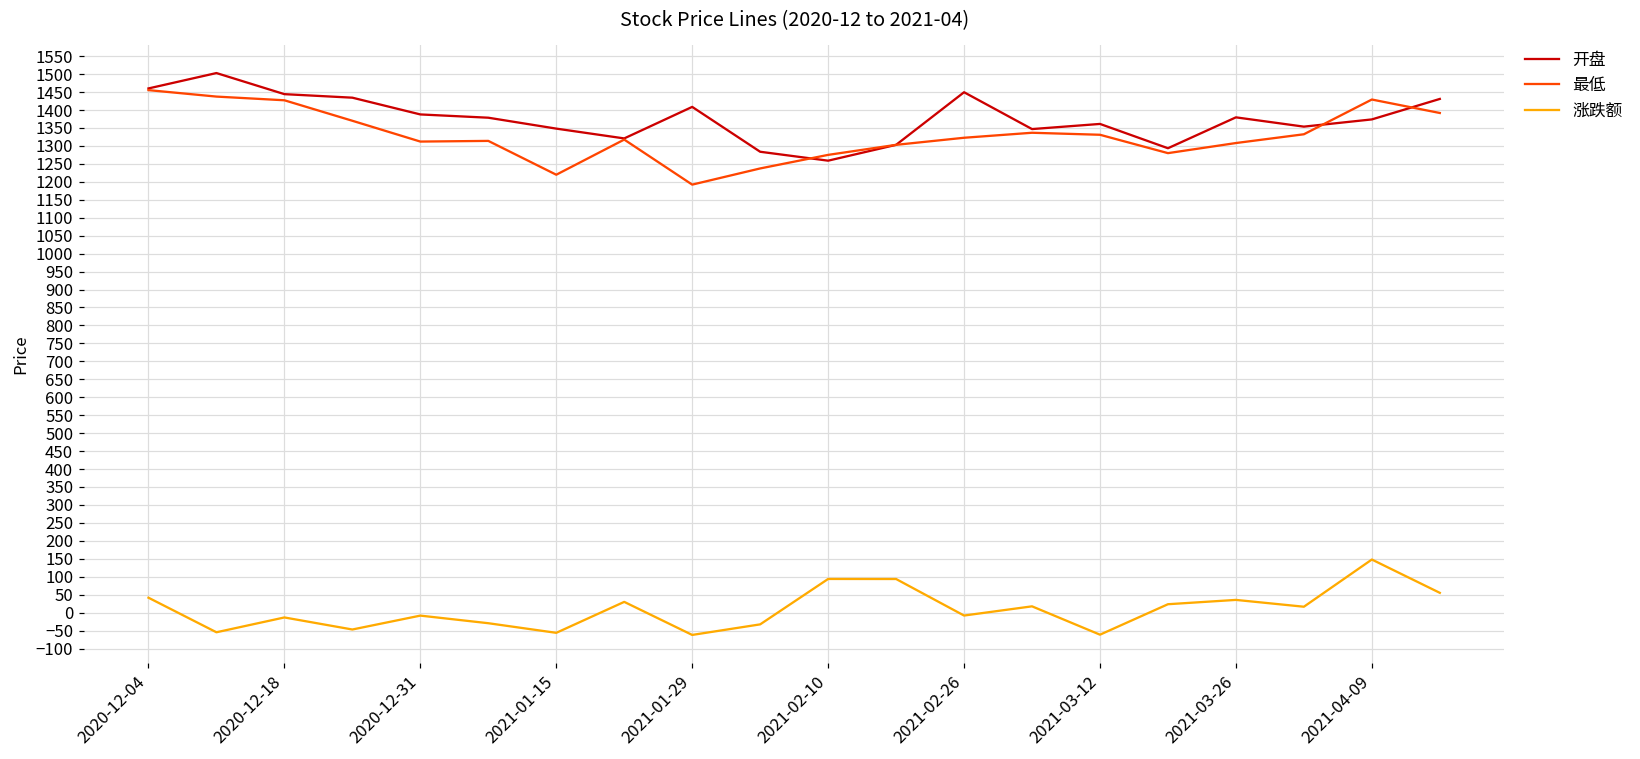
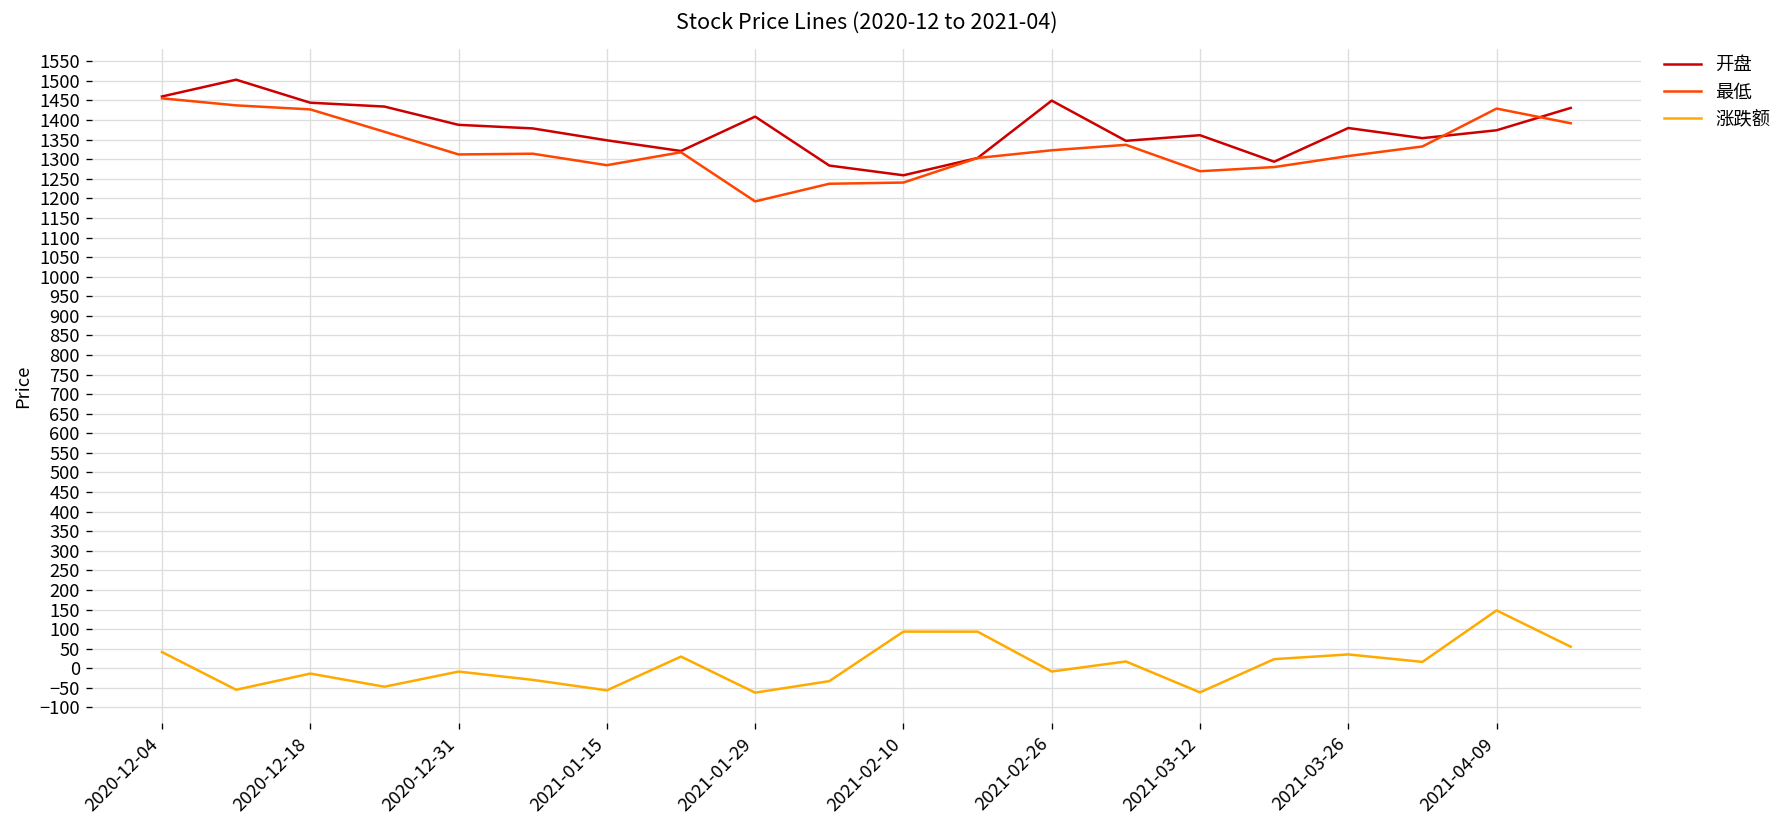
  {
    "开盘": {
      "2020-12-18": 1440,
      "2020-12-31": 1390,
      "2021-01-15": 1350,
      "2021-01-29": 1410,
      "2021-02-10": 1260,
      "2021-02-26": 1450,
      "2021-03-12": 1360,
      "2021-03-26": 1380,
      "2021-04-09": 1370
    },
    "最低": {
      "2020-12-18": 1430,
      "2020-12-31": 1310,
-     "2021-01-15": 1220,
+     "2021-01-15": 1280,
      "2021-01-29": 1190,
-     "2021-02-10": 1280,
+     "2021-02-10": 1240,
      "2021-02-26": 1320,
-     "2021-03-12": 1330,
+     "2021-03-12": 1270,
      "2021-03-26": 1310,
      "2021-04-09": 1430
    },
    "涨跌额": {
      "2020-12-04": 40,
      "2020-12-18": -10,
      "2020-12-31": -10,
      "2021-01-15": -60,
      "2021-01-29": -60,
      "2021-02-10": 90,
      "2021-02-26": -10,
      "2021-03-12": -60,
      "2021-03-26": 40,
      "2021-04-09": 150
    }
  }
